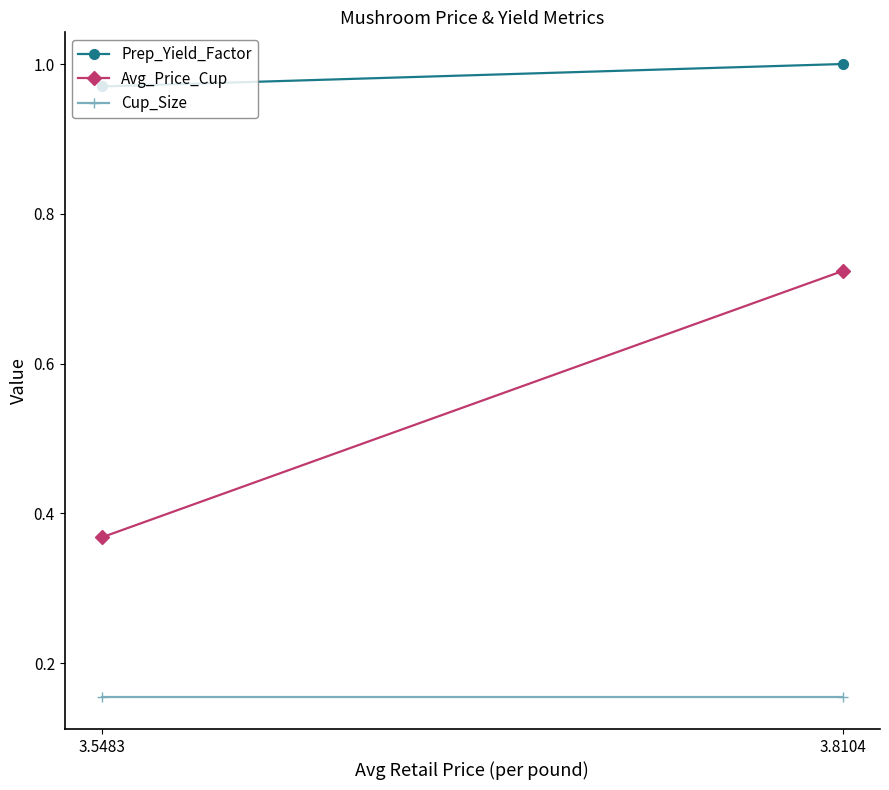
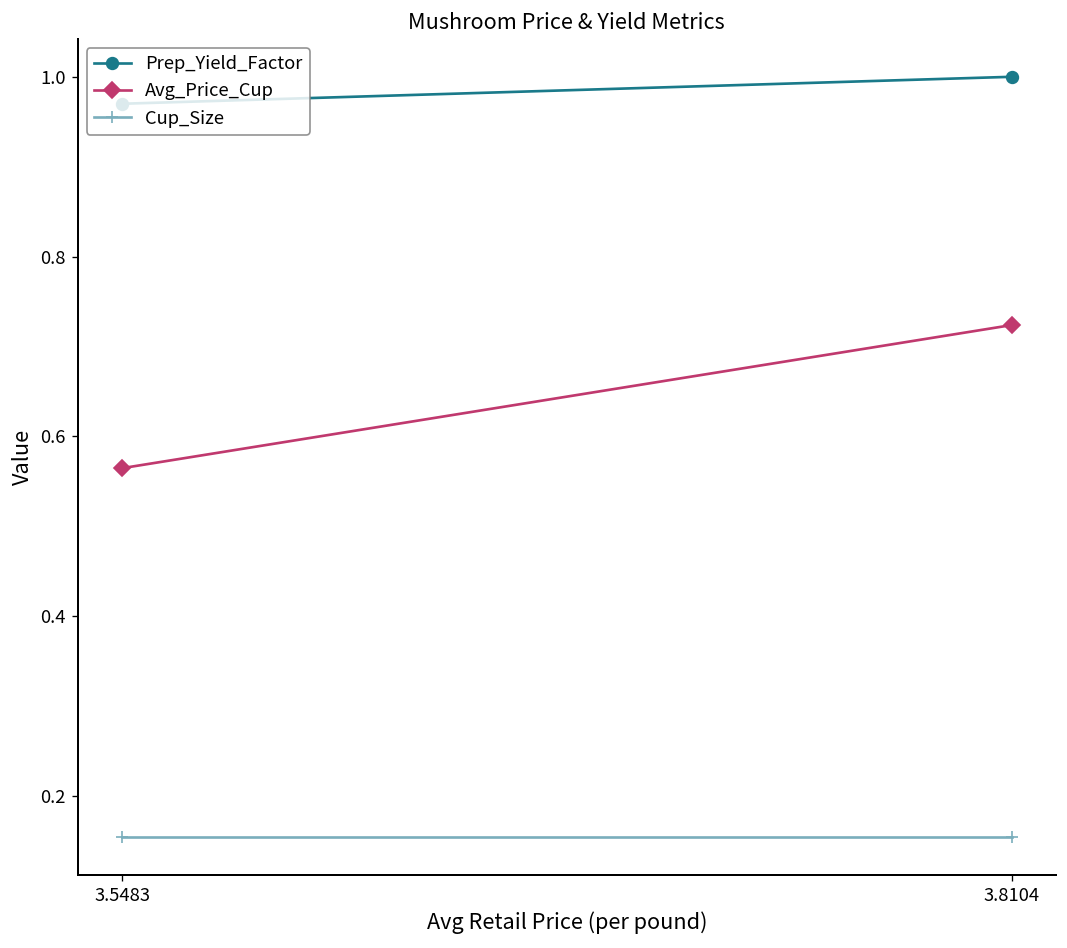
  {
    "Prep_Yield_Factor": {
      "3.8104": 1.00
    },
    "Avg_Price_Cup": {
-     "3.5483": 0.37,
+     "3.5483": 0.56,
      "3.8104": 0.72
    },
    "Cup_Size": {
      "3.5483": 0.15,
      "3.8104": 0.15
    }
  }
